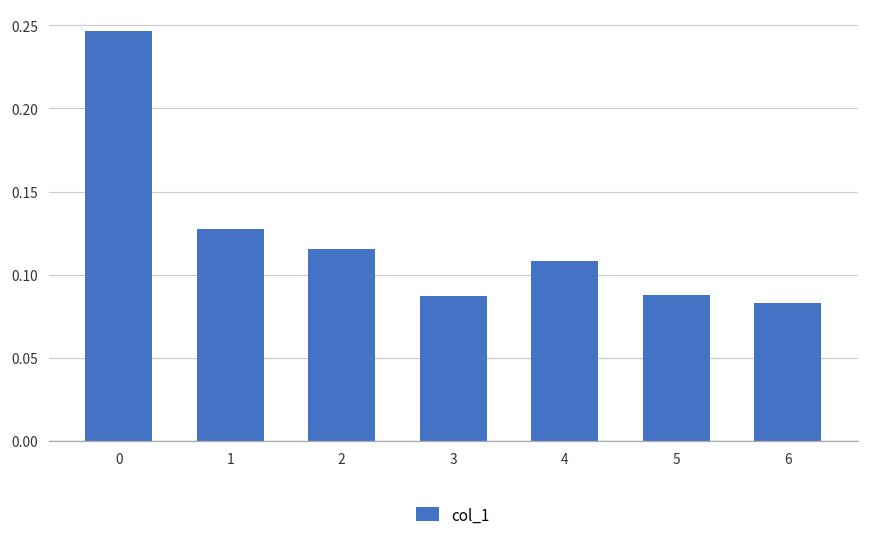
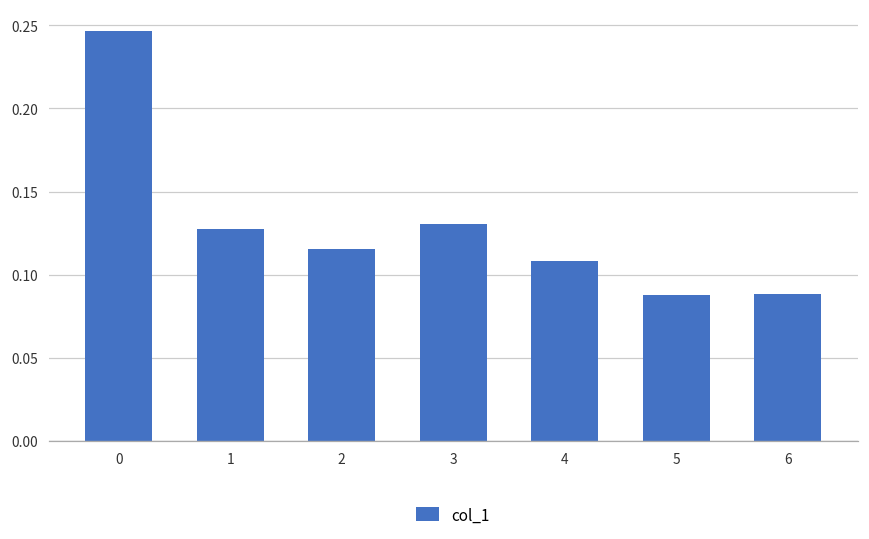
  {
    "0": 0.247,
    "1": 0.127,
    "2": 0.115,
-   "3": 0.088,
+   "3": 0.130,
    "4": 0.108,
    "5": 0.088,
-   "6": 0.083
+   "6": 0.088
  }
